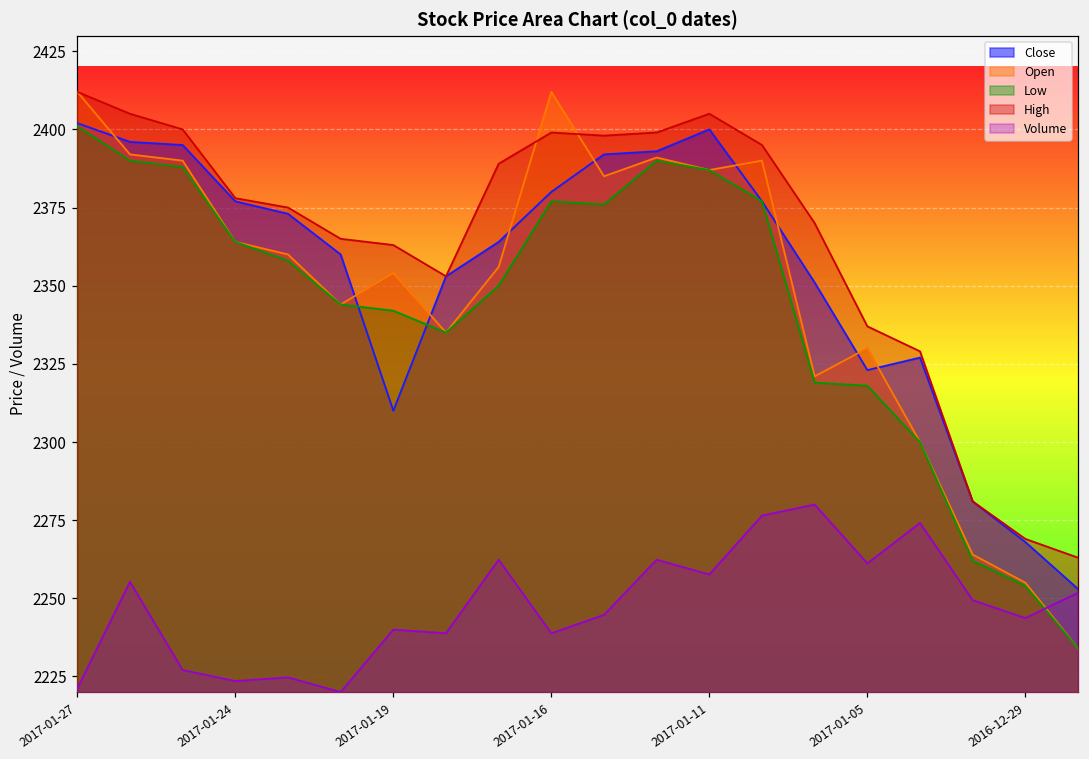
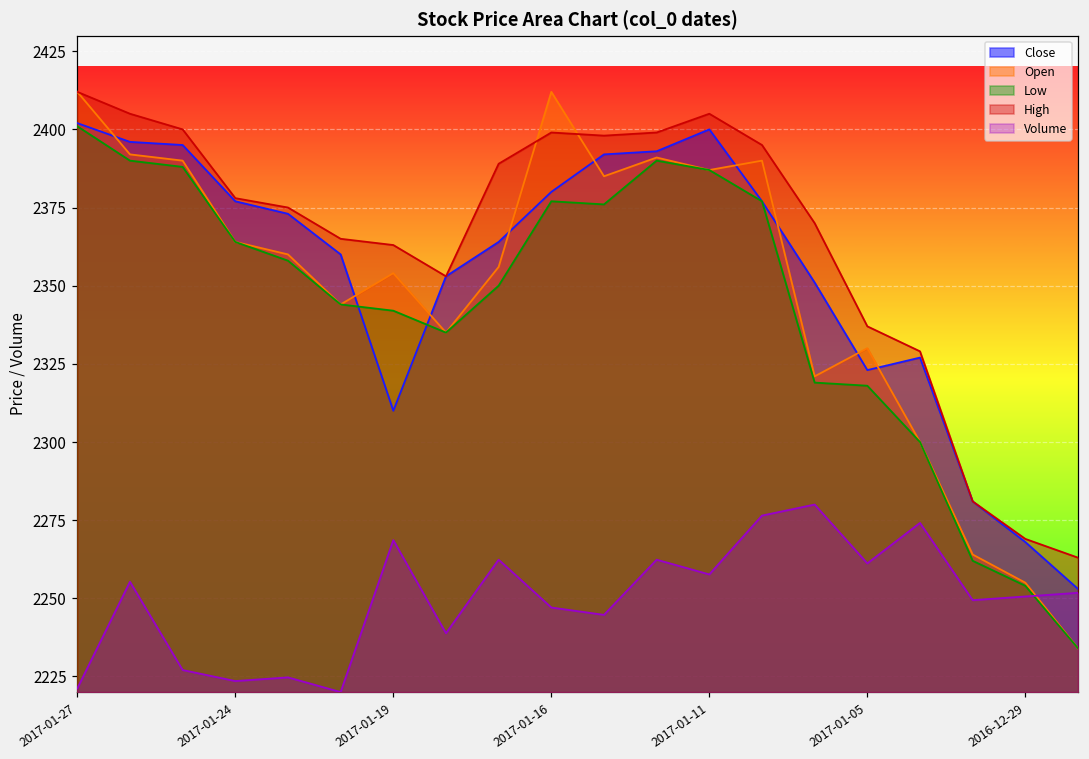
  {
    "Close": {
      "2017-01-27": 2402,
      "2017-01-24": 2377,
      "2017-01-19": 2310,
      "2017-01-16": 2380,
      "2017-01-11": 2400,
      "2017-01-05": 2323,
      "2016-12-29": 2268
    },
    "Open": {
      "2017-01-19": 2354,
      "2017-01-16": 2412,
      "2017-01-05": 2330,
      "2016-12-29": 2255
    },
    "Low": {
      "2017-01-27": 2401,
      "2017-01-19": 2342,
      "2017-01-16": 2377,
      "2017-01-05": 2318,
      "2016-12-29": 2254
    },
    "High": {
      "2017-01-24": 2378,
      "2017-01-19": 2363,
      "2017-01-16": 2399,
      "2017-01-11": 2405,
      "2017-01-05": 2337,
      "2016-12-29": 2269
    },
    "Volume": {
      "2017-01-27": 2221,
      "2017-01-24": 2224,
-     "2017-01-19": 2240,
-     "2017-01-16": 2239,
+     "2017-01-19": 2269,
+     "2017-01-16": 2247,
      "2017-01-11": 2258,
      "2017-01-05": 2261,
-     "2016-12-29": 2244
+     "2016-12-29": 2251
    }
  }
